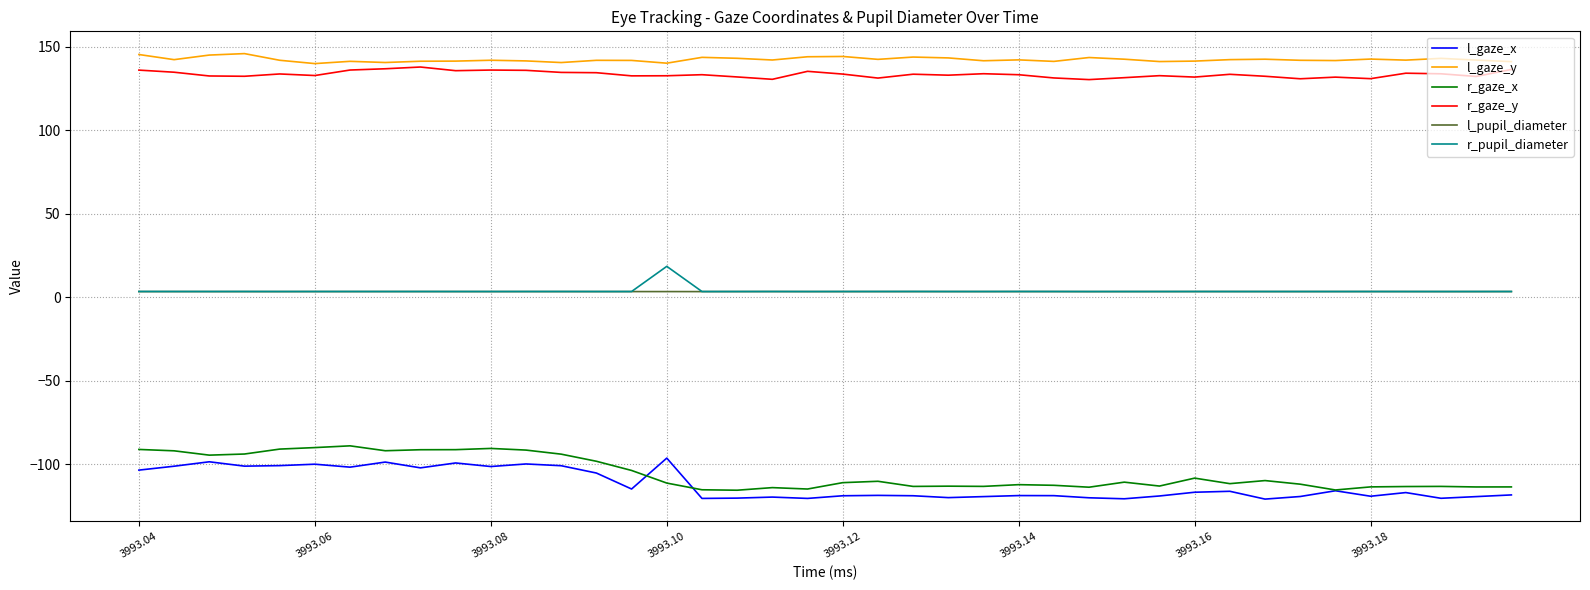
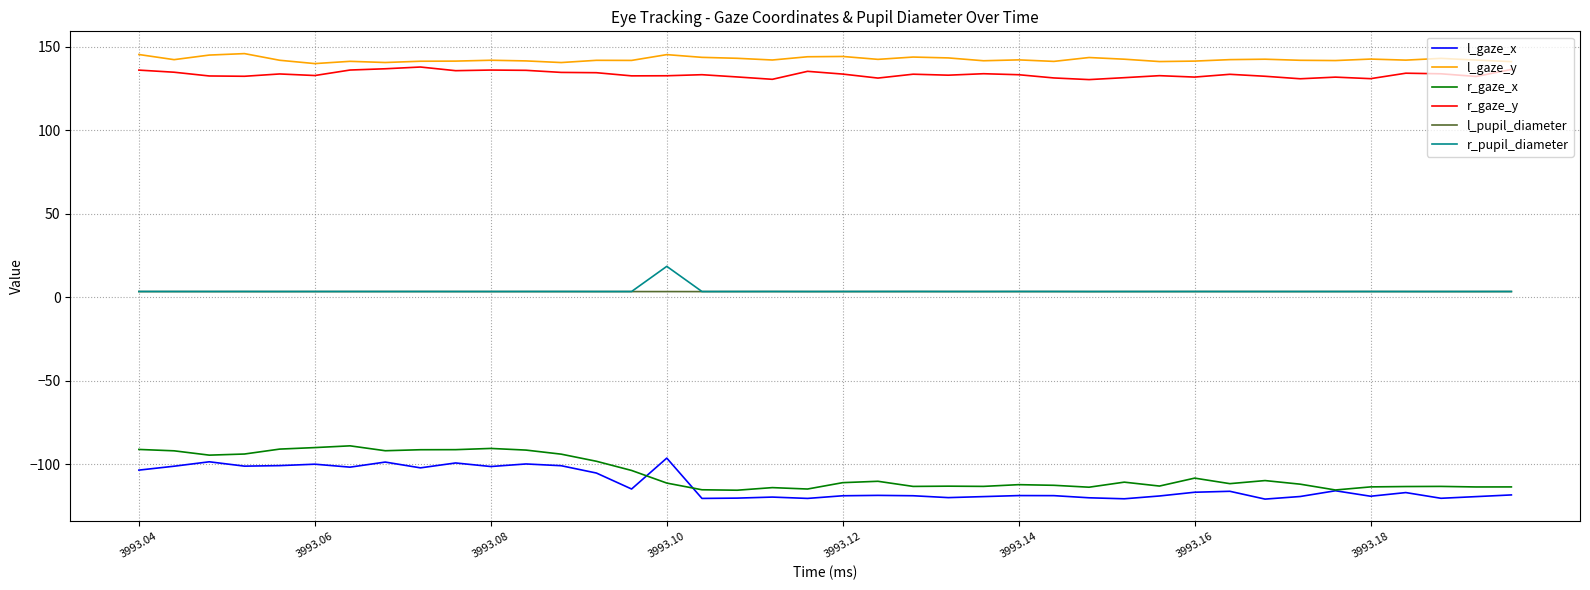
  {
    "l_gaze_x": {
      "3993.10": -96
    },
    "l_gaze_y": {
-     "3993.10": 140
+     "3993.10": 145
    },
    "r_gaze_x": {
      "3993.10": -111
    },
    "r_gaze_y": {
      "3993.10": 133
    },
    "l_pupil_diameter": {
      "3993.10": 3
    },
    "r_pupil_diameter": {
      "3993.10": 19
    }
  }
